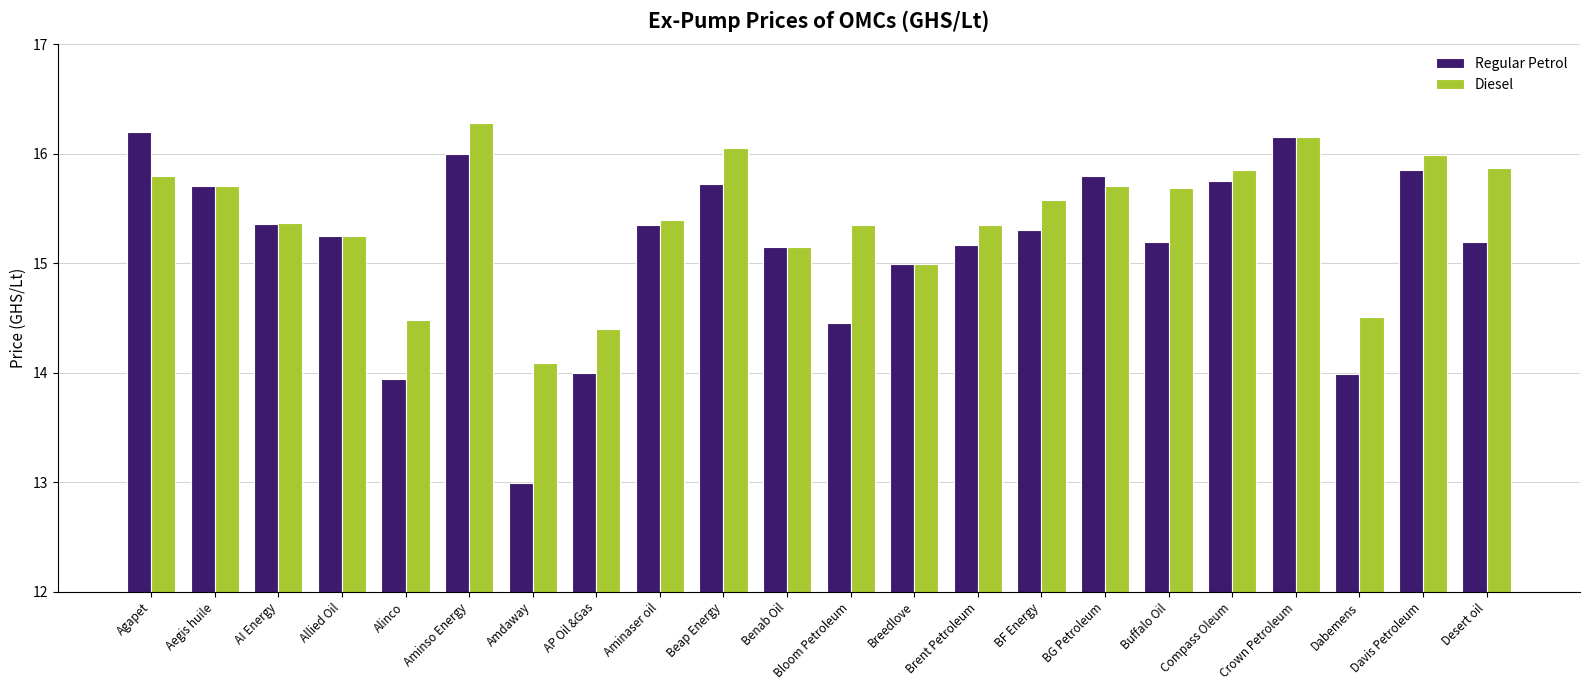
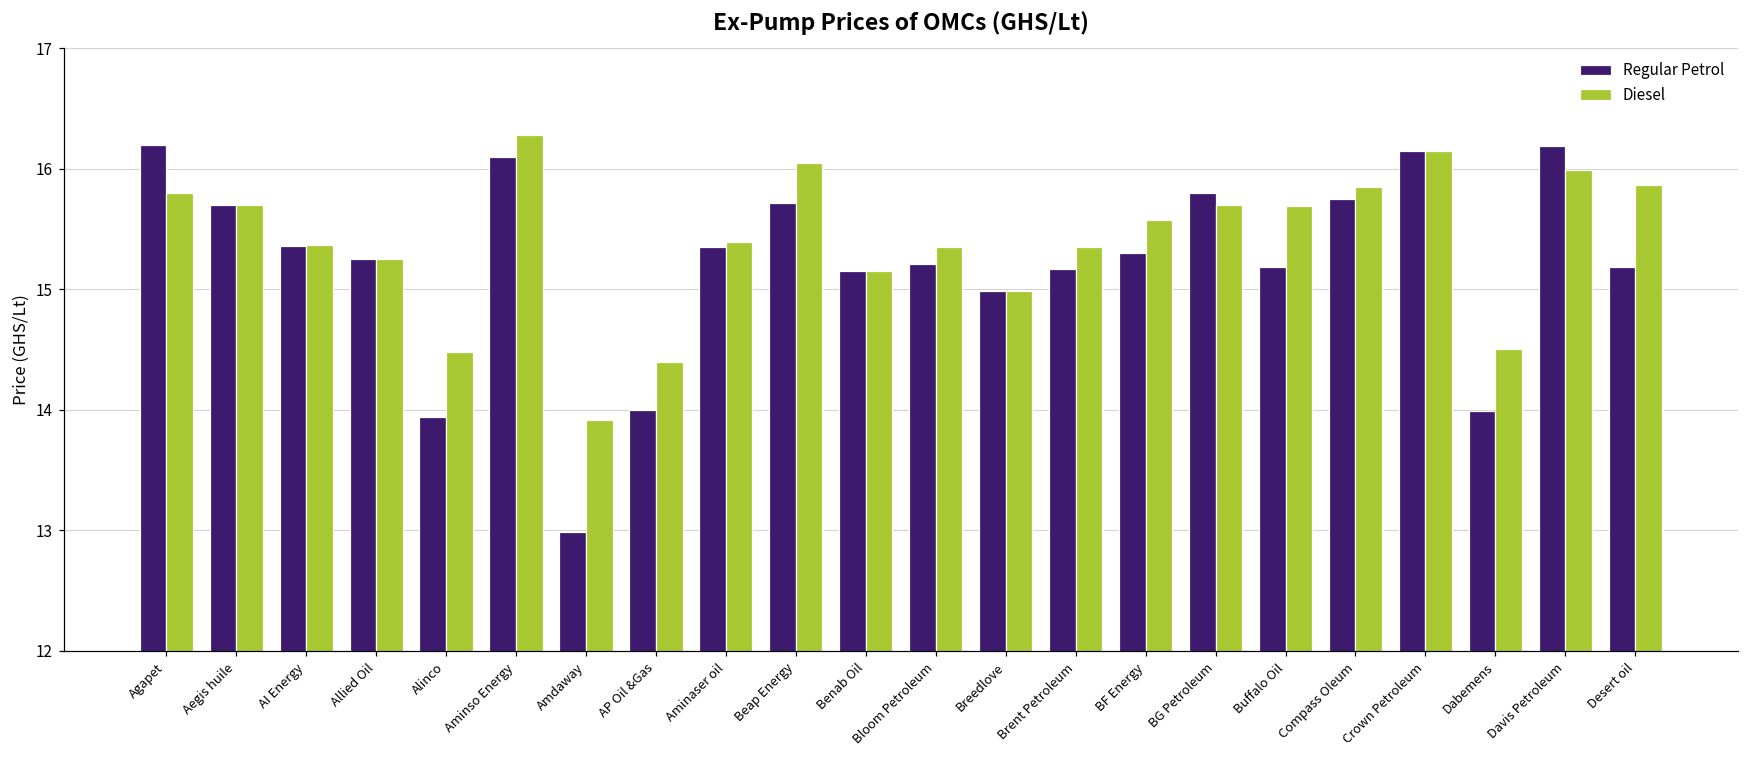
  {
    "Regular Petrol": {
      "Agapet": 16.20,
      "Aegis huile": 15.70,
      "AI Energy": 15.36,
      "Allied Oil": 15.25,
      "Alinco": 13.94,
-     "Aminso Energy": 16.0,
+     "Aminso Energy": 16.1,
      "Amdaway": 12.99,
      "AP Oil &Gas": 14.00,
      "Aminaser oil": 15.35,
      "Beap Energy": 15.72,
      "Benab Oil": 15.15,
-     "Bloom Petroleum": 14.45,
+     "Bloom Petroleum": 15.21,
      "Breedlove": 14.99,
      "Brent Petroleum": 15.17,
      "BF Energy": 15.30,
      "BG Petroleum": 15.80,
      "Buffalo Oil": 15.19,
      "Compass Oleum": 15.75,
      "Crown Petroleum": 16.15,
      "Dabemens": 13.99,
-     "Davis Petroleum": 15.85,
+     "Davis Petroleum": 16.19,
      "Desert oil": 15.19
    },
    "Diesel": {
      "Agapet": 15.80,
      "Aegis huile": 15.70,
      "AI Energy": 15.37,
      "Allied Oil": 15.25,
      "Alinco": 14.48,
      "Aminso Energy": 16.28,
-     "Amdaway": 14.09,
+     "Amdaway": 13.92,
      "AP Oil &Gas": 14.40,
      "Aminaser oil": 15.39,
      "Beap Energy": 16.05,
      "Benab Oil": 15.15,
      "Bloom Petroleum": 15.35,
      "Breedlove": 14.99,
      "Brent Petroleum": 15.35,
      "BF Energy": 15.58,
      "BG Petroleum": 15.70,
      "Buffalo Oil": 15.69,
      "Compass Oleum": 15.85,
      "Crown Petroleum": 16.15,
      "Dabemens": 14.51,
      "Davis Petroleum": 15.99,
      "Desert oil": 15.87
    }
  }
